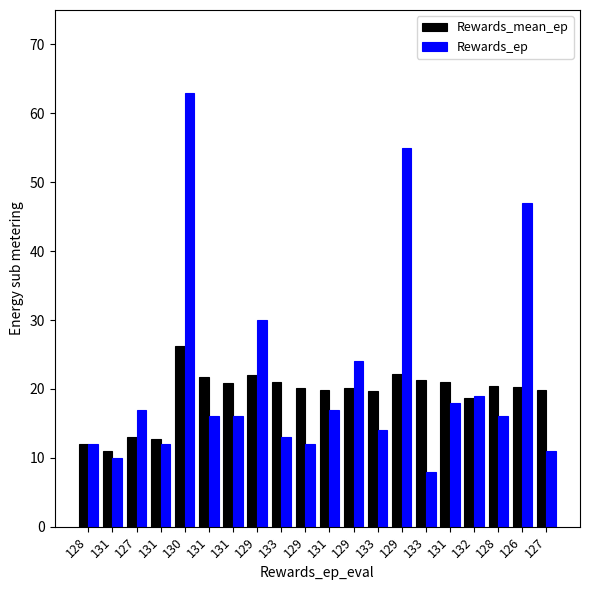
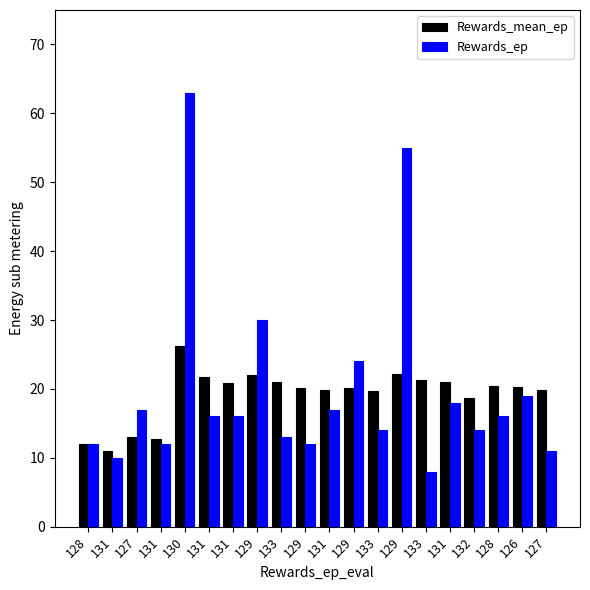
  {
    "Rewards_mean_ep": {
      "130": 26,
      "132": 19,
      "126": 20
    },
    "Rewards_ep": {
      "130": 63,
-     "132": 19,
-     "126": 47
+     "132": 14,
+     "126": 19
    }
  }
